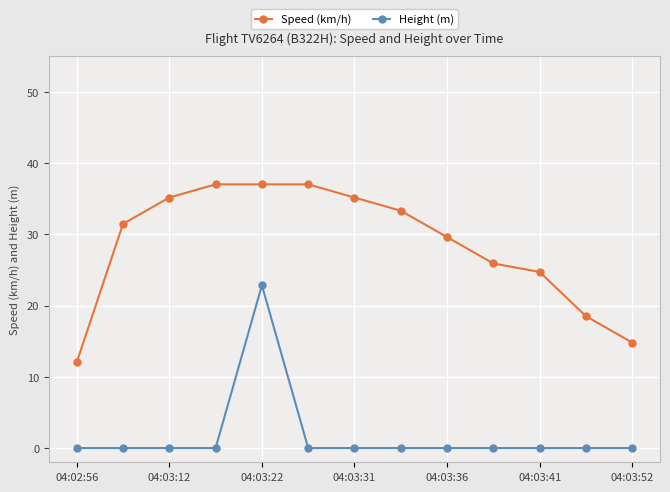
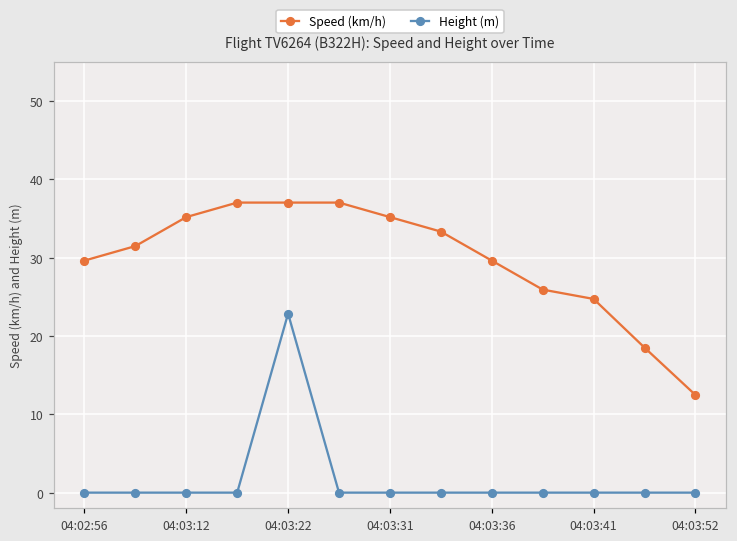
  {
    "Speed (km/h)": {
-     "04:02:56": 12,
+     "04:02:56": 30,
      "04:03:12": 35,
      "04:03:22": 37,
      "04:03:41": 25,
-     "04:03:52": 15
+     "04:03:52": 12
    },
    "Height (m)": {
      "04:02:56": 0,
      "04:03:12": 0,
      "04:03:22": 23,
      "04:03:41": 0,
      "04:03:52": 0
    }
  }
